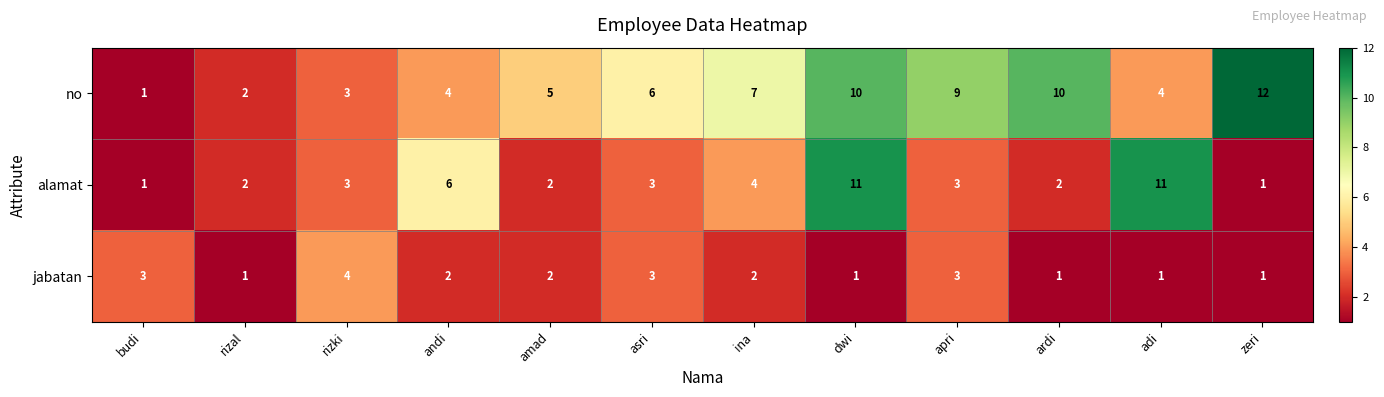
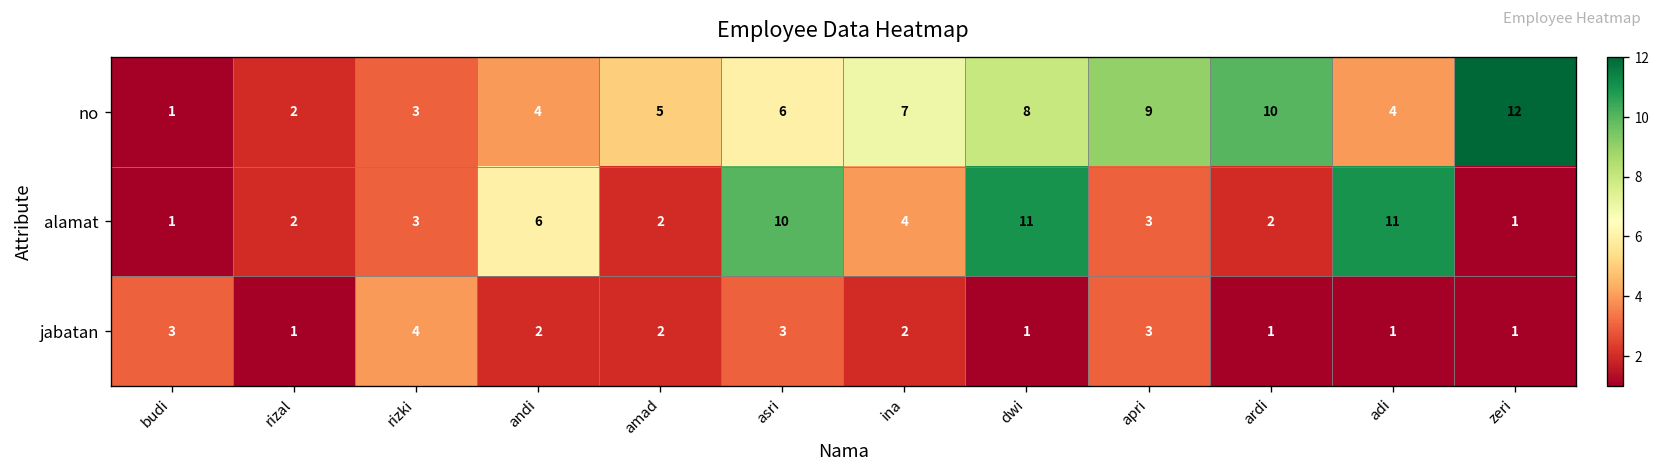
  {
    "no": {
      "budi": 1,
      "rizal": 2,
      "rizki": 3,
      "andi": 4,
      "amad": 5,
      "asri": 6,
      "ina": 7,
-     "dwi": 10,
+     "dwi": 8,
      "apri": 9,
      "ardi": 10,
      "adi": 4,
      "zeri": 12
    },
    "alamat": {
      "budi": 1,
      "rizal": 2,
      "rizki": 3,
      "andi": 6,
      "amad": 2,
-     "asri": 3,
+     "asri": 10,
      "ina": 4,
      "dwi": 11,
      "apri": 3,
      "ardi": 2,
      "adi": 11,
      "zeri": 1
    },
    "jabatan": {
      "budi": 3,
      "rizal": 1,
      "rizki": 4,
      "andi": 2,
      "amad": 2,
      "asri": 3,
      "ina": 2,
      "dwi": 1,
      "apri": 3,
      "ardi": 1,
      "adi": 1,
      "zeri": 1
    }
  }
